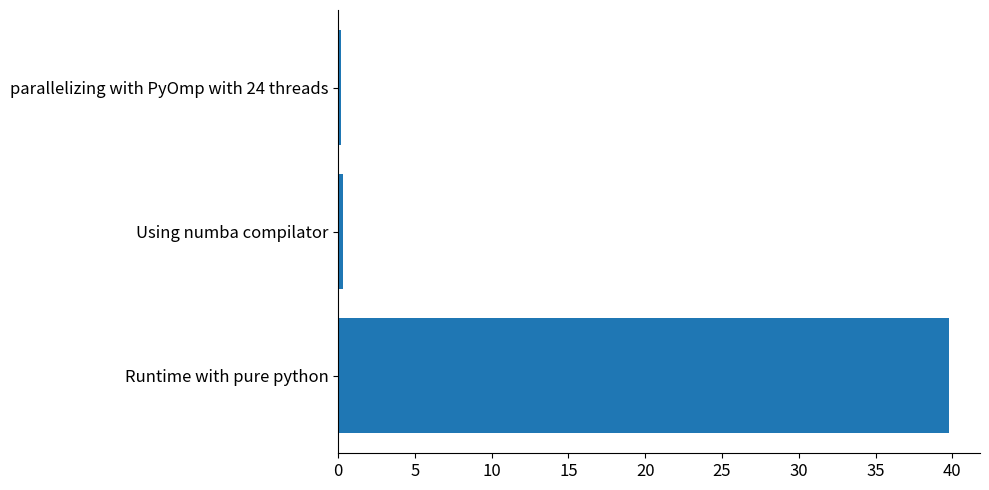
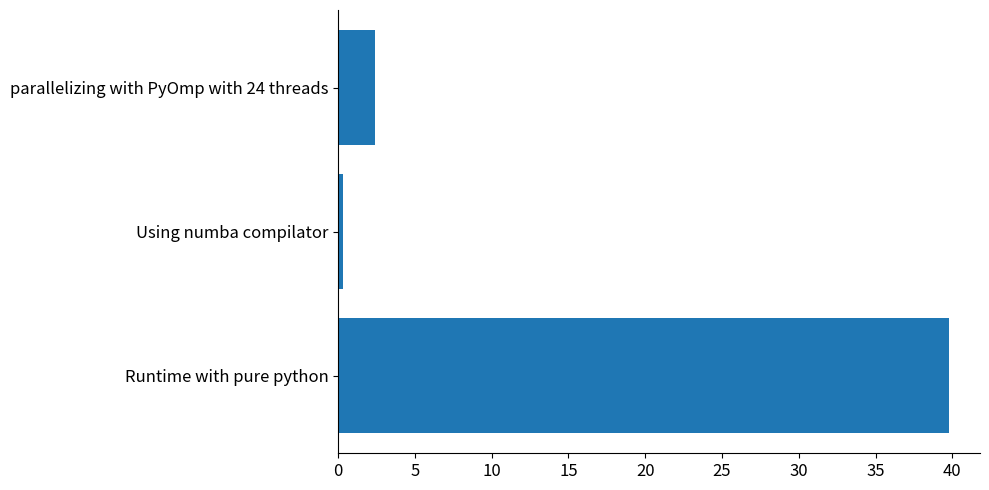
  {
-   "parallelizing with PyOmp with 24 threads": 0.2,
+   "parallelizing with PyOmp with 24 threads": 2.4,
    "Using numba compilator": 0.3,
    "Runtime with pure python": 39.8
  }
